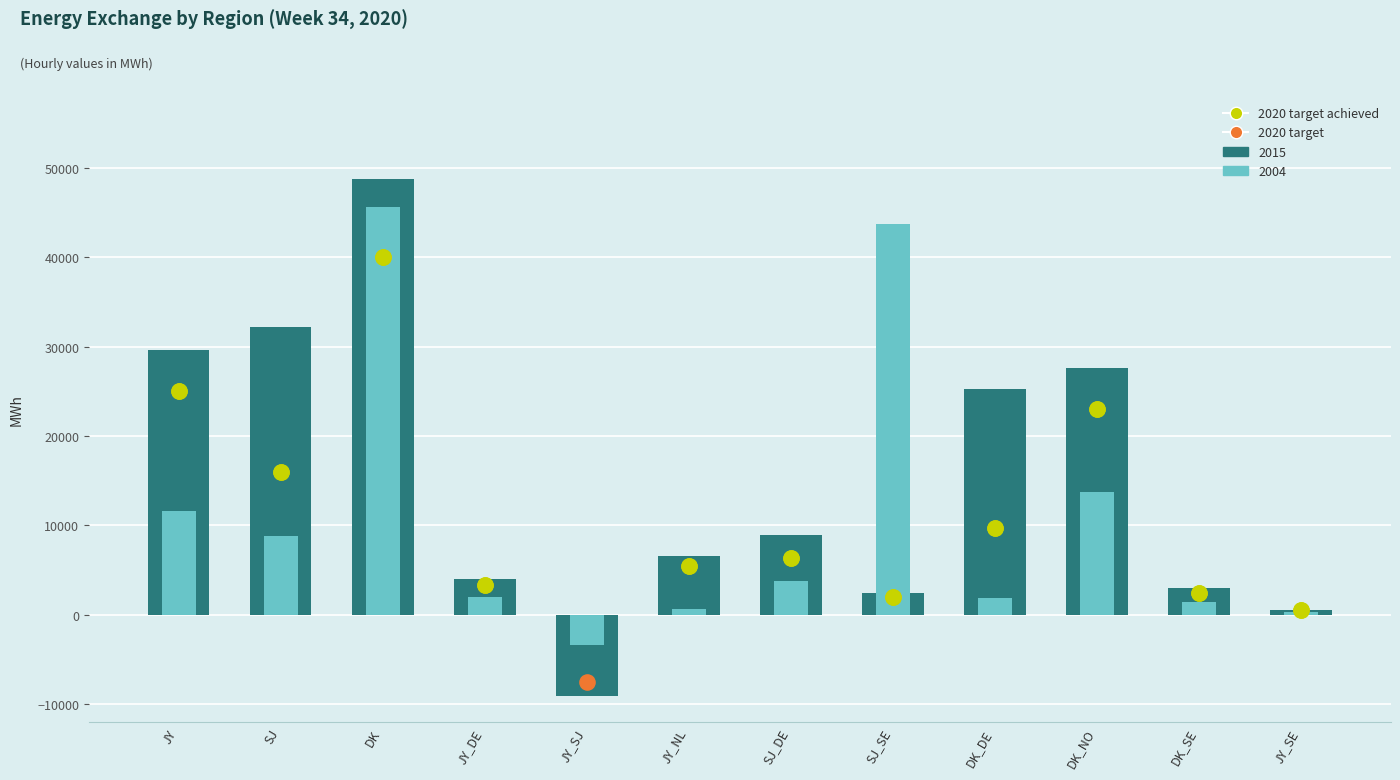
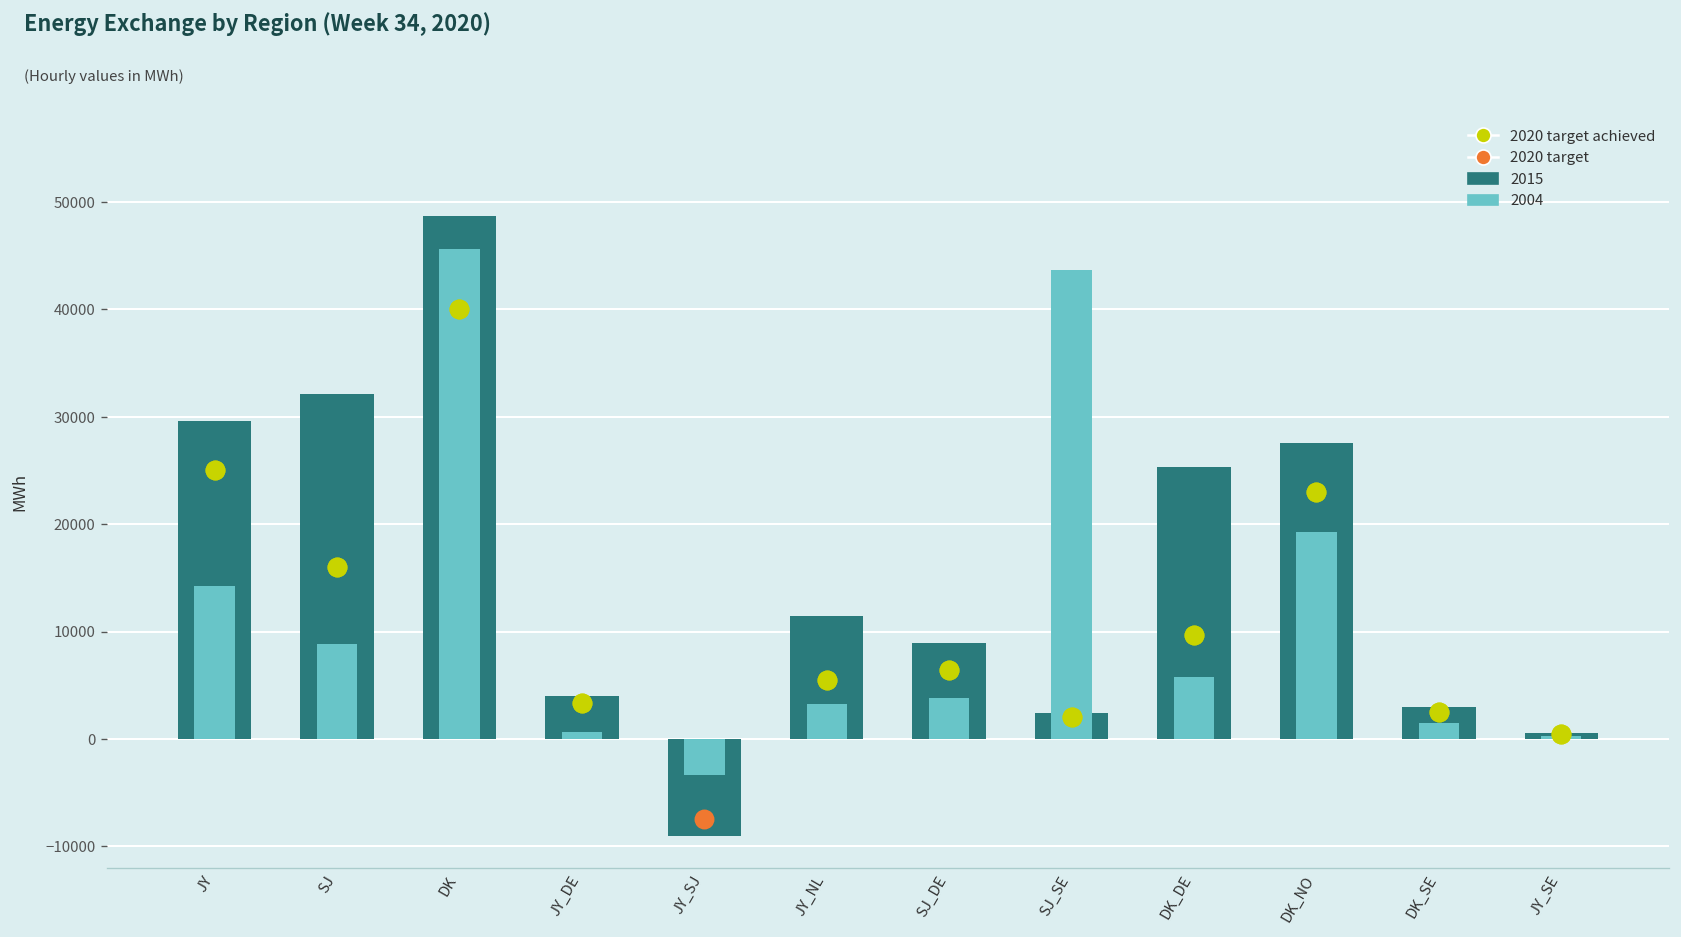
  {
    "2015": {
      "JY": 30000,
      "SJ": 32000,
      "DK": 49000,
      "JY_DE": 4000,
      "JY_SJ": -9000,
-     "JY_NL": 7000,
+     "JY_NL": 11000,
      "SJ_DE": 9000,
      "DK_DE": 25000,
      "DK_NO": 28000,
      "DK_SE": 3000,
      "JY_SE": 1000
    },
    "2004": {
-     "JY": 12000,
-     "JY_DE": 2000,
-     "JY_NL": 1000,
+     "JY": 14000,
+     "JY_DE": 1000,
+     "JY_NL": 3000,
      "SJ_SE": 44000,
-     "DK_DE": 2000,
-     "DK_NO": 14000
+     "DK_DE": 6000,
+     "DK_NO": 19000
    }
  }
